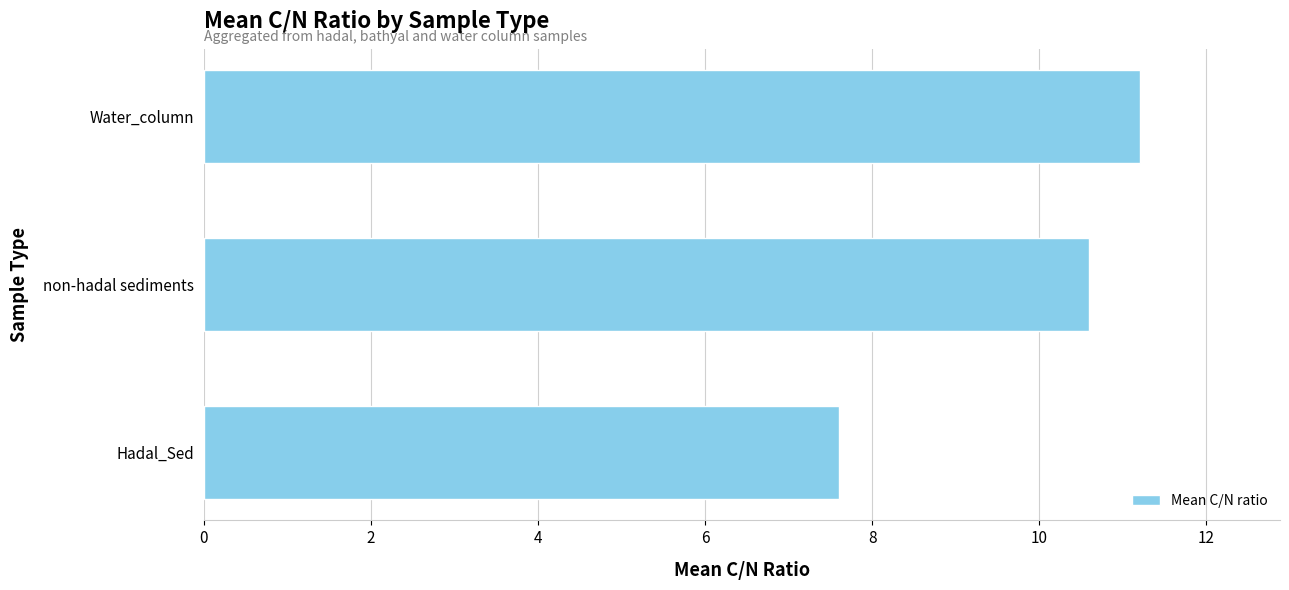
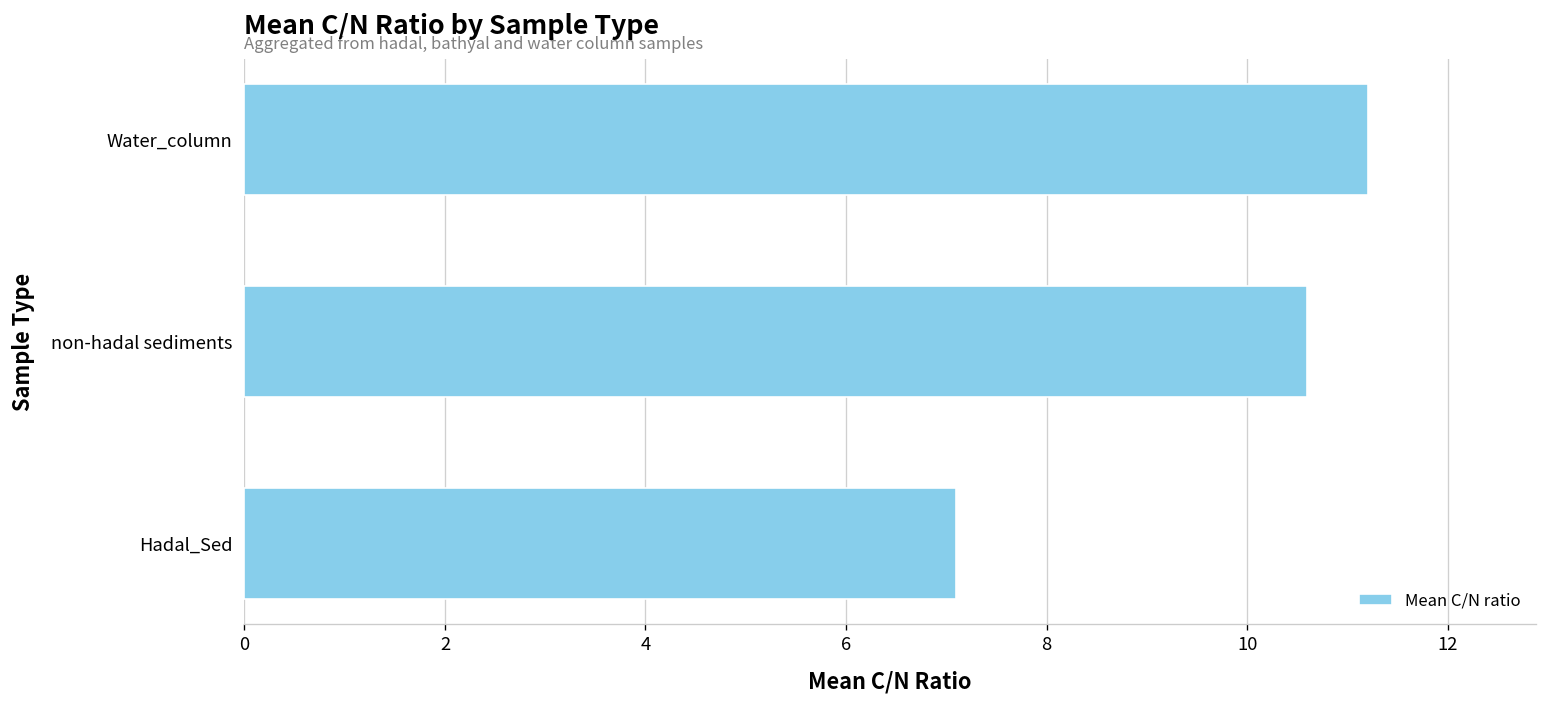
  {
    "Water_column": 11.2,
    "non-hadal sediments": 10.6,
-   "Hadal_Sed": 7.6
+   "Hadal_Sed": 7.1
  }
